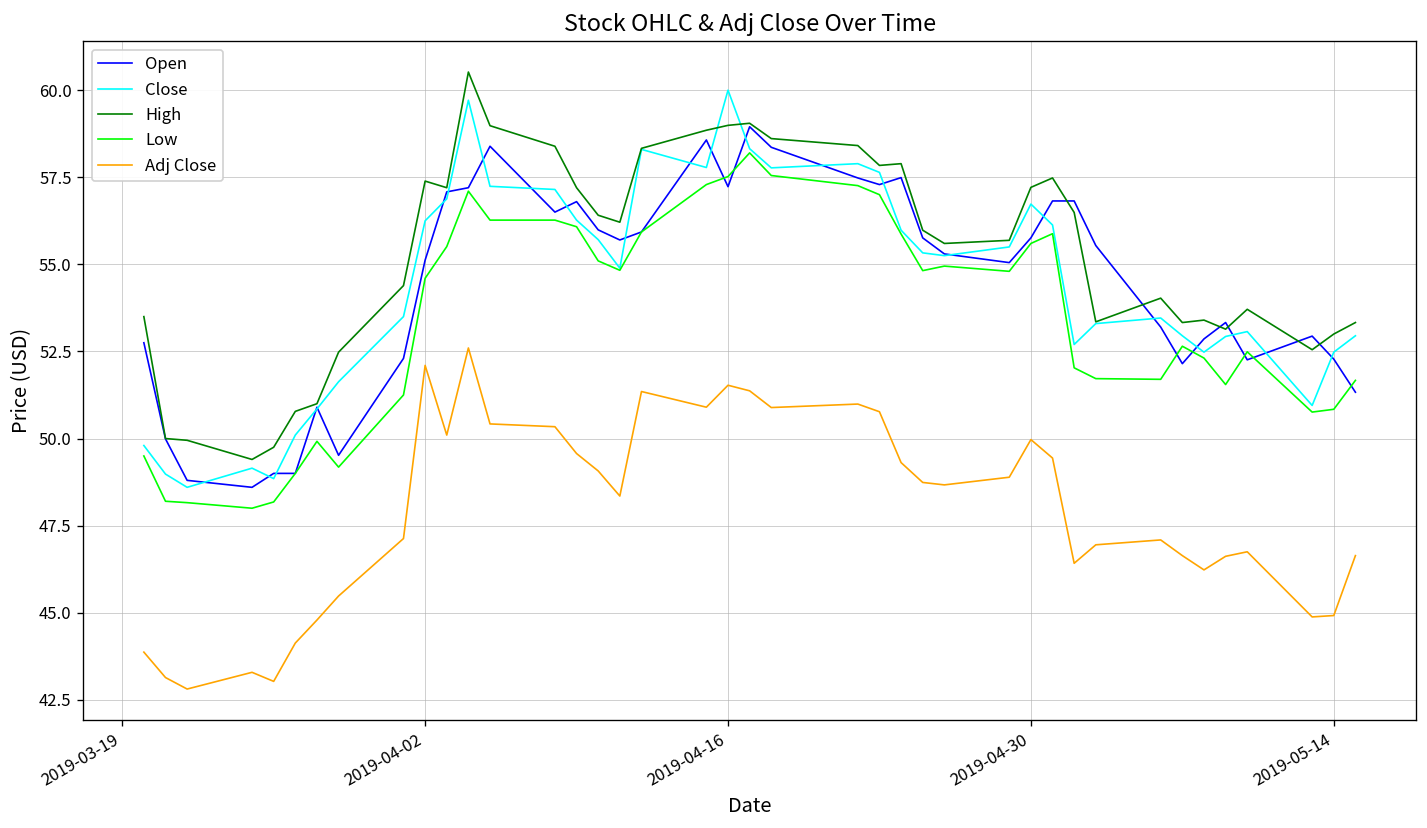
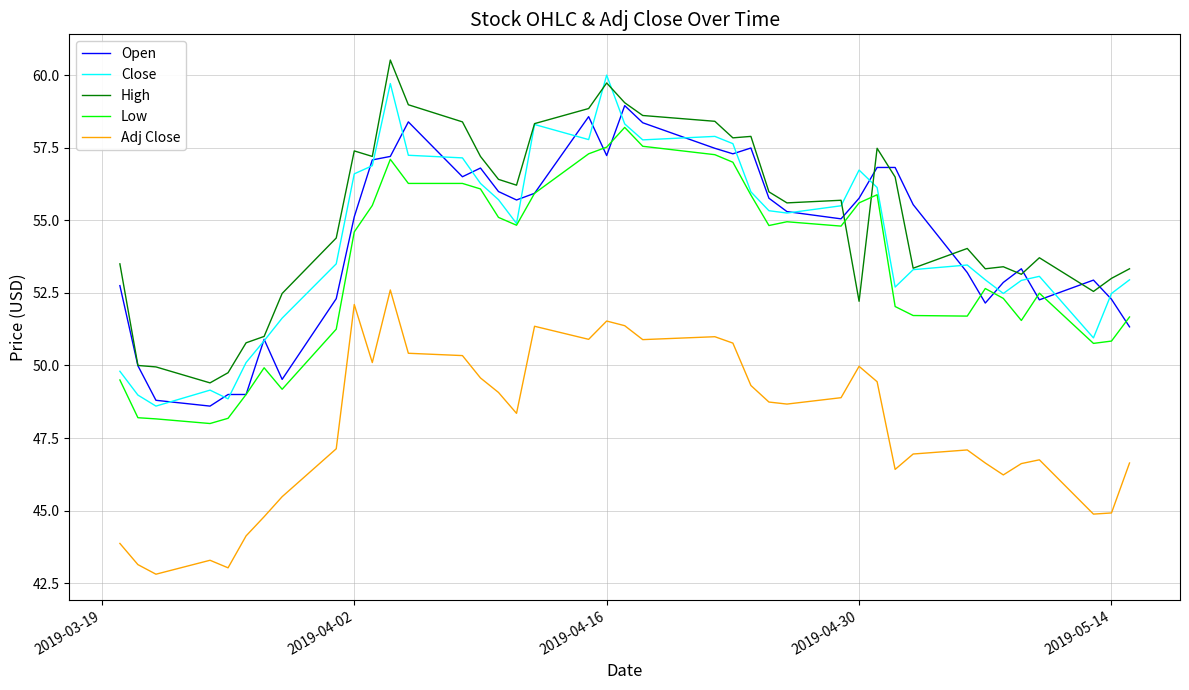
  {
    "Open": {
      "2019-04-02": 55.1,
      "2019-04-16": 57.2,
      "2019-04-30": 55.8,
      "2019-05-14": 52.3
    },
    "Close": {
-     "2019-04-02": 56.3,
+     "2019-04-02": 56.6,
      "2019-04-16": 60.0,
      "2019-04-30": 56.7,
      "2019-05-14": 52.5
    },
    "High": {
      "2019-04-02": 57.4,
-     "2019-04-16": 59.0,
-     "2019-04-30": 57.2,
+     "2019-04-16": 59.7,
+     "2019-04-30": 52.2,
      "2019-05-14": 53.0
    },
    "Low": {
      "2019-04-02": 54.6,
      "2019-04-16": 57.5,
      "2019-04-30": 55.6,
      "2019-05-14": 50.8
    },
    "Adj Close": {
      "2019-04-02": 52.1,
      "2019-04-16": 51.5,
      "2019-04-30": 50.0,
      "2019-05-14": 44.9
    }
  }
